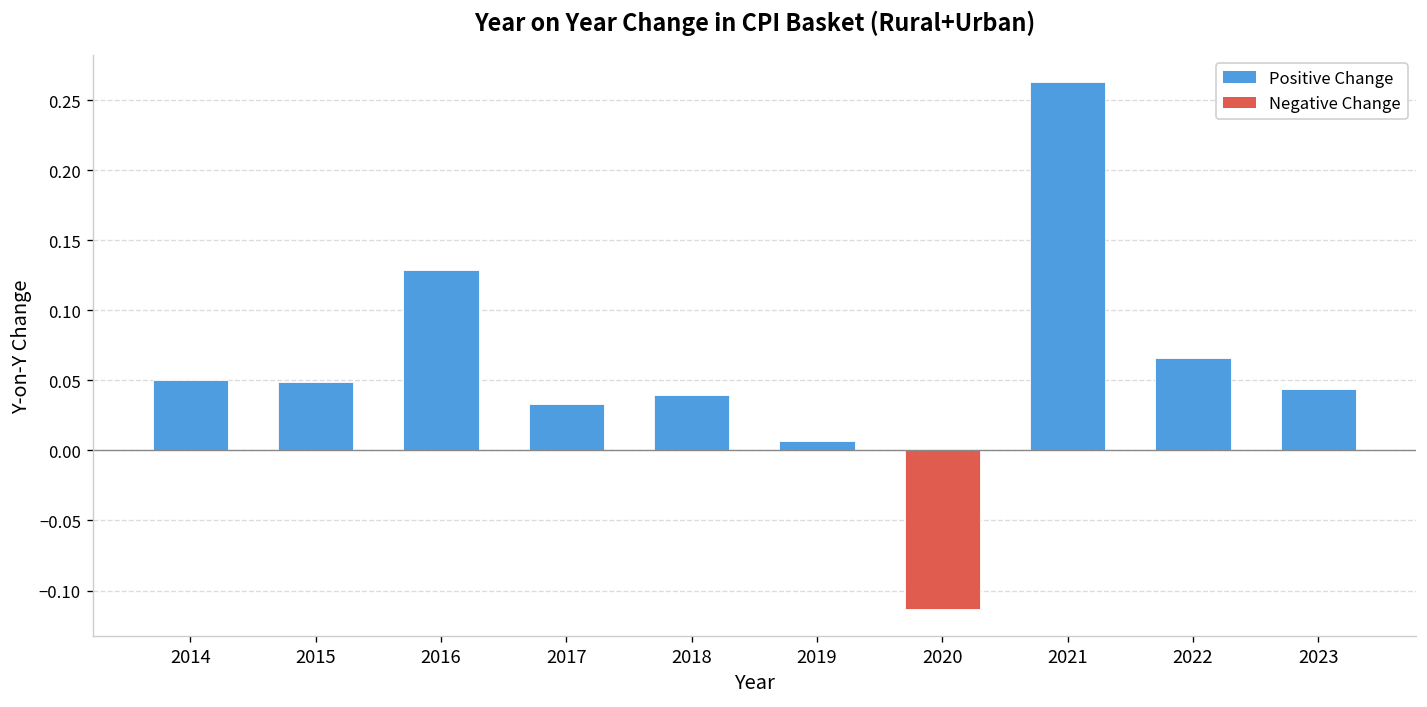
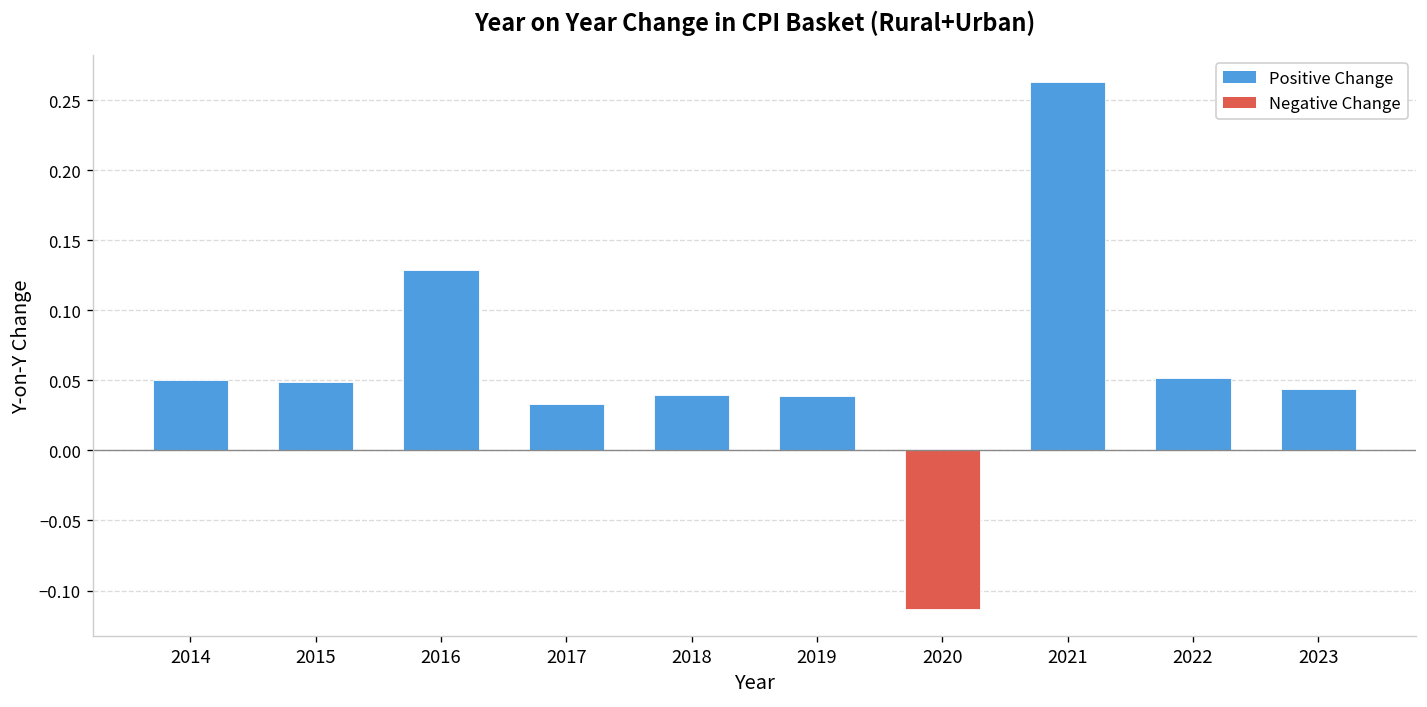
  {
    "2014": 0.050,
    "2015": 0.049,
    "2016": 0.129,
    "2017": 0.033,
    "2018": 0.040,
-   "2019": 0.007,
+   "2019": 0.039,
    "2020": -0.114,
    "2021": 0.263,
-   "2022": 0.066,
+   "2022": 0.052,
    "2023": 0.044
  }
